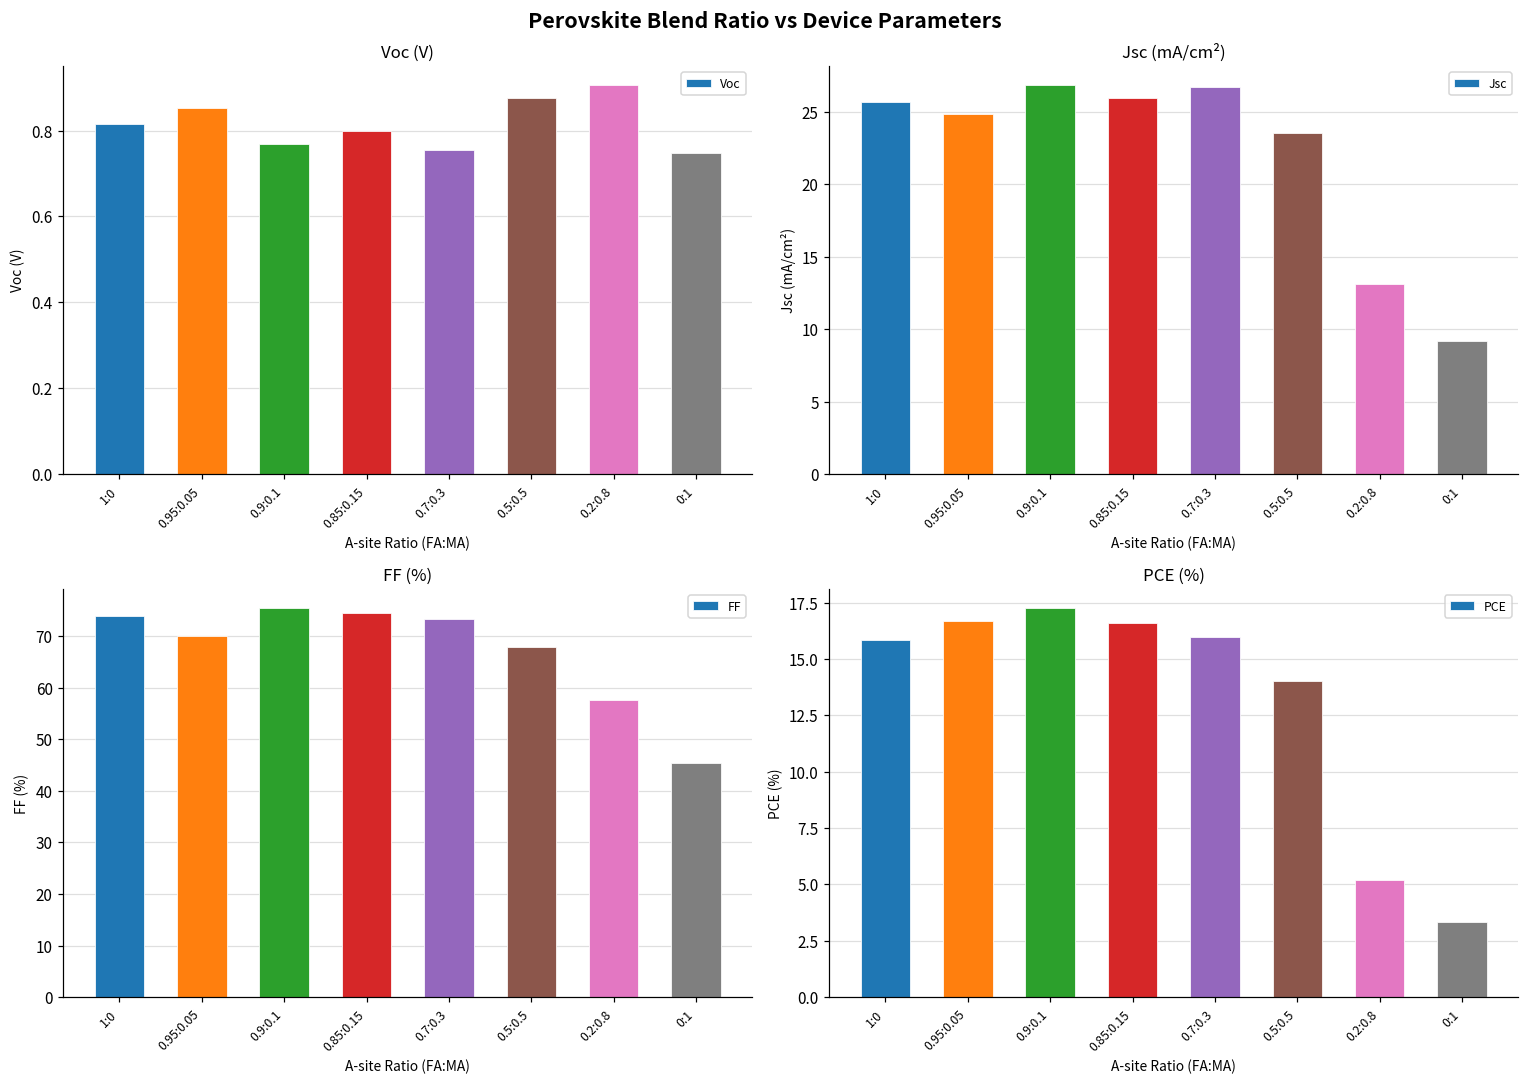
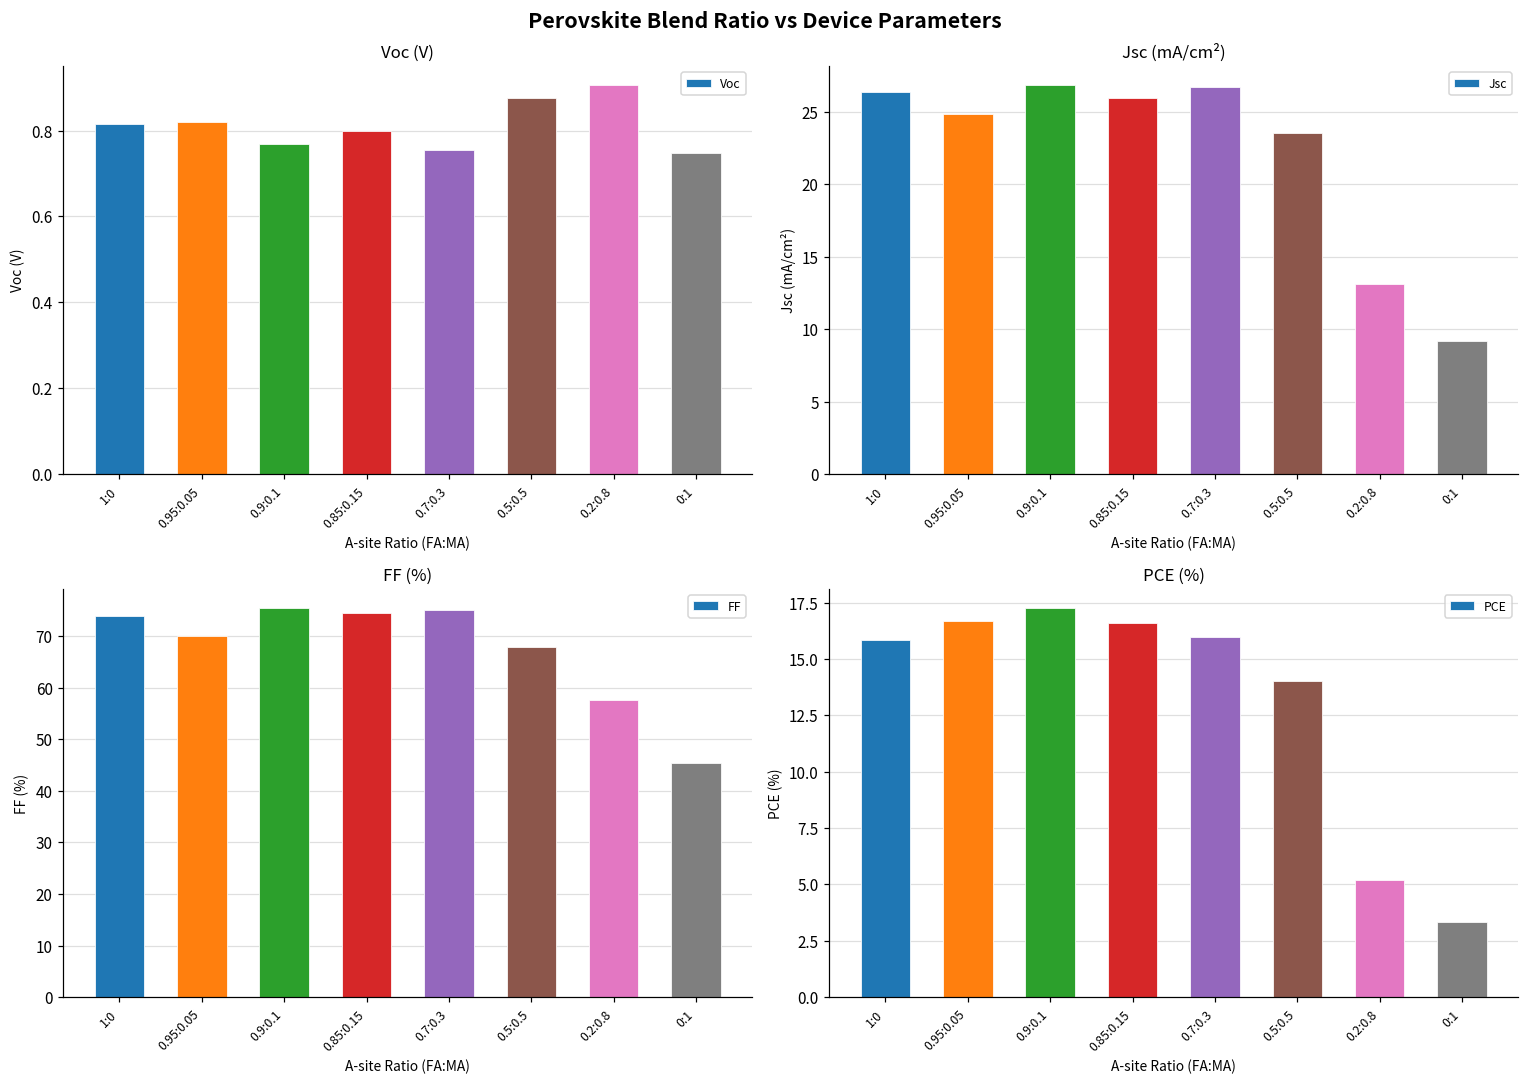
  {
    "Voc (V)": {
      "1:0": 0.82,
-     "0.95:0.05": 0.85,
+     "0.95:0.05": 0.82,
      "0.9:0.1": 0.77,
      "0.85:0.15": 0.80,
      "0.7:0.3": 0.76,
      "0.5:0.5": 0.88,
      "0.2:0.8": 0.91,
      "0:1": 0.75
    },
    "Jsc (mA/cm²)": {
-     "1:0": 25.6,
+     "1:0": 26.3,
      "0.95:0.05": 24.9,
      "0.9:0.1": 26.8,
      "0.85:0.15": 25.9,
      "0.7:0.3": 26.7,
      "0.5:0.5": 23.5,
      "0.2:0.8": 13.1,
      "0:1": 9.2
    },
    "FF (%)": {
      "1:0": 74,
      "0.95:0.05": 70,
      "0.9:0.1": 75,
      "0.85:0.15": 75,
-     "0.7:0.3": 73,
+     "0.7:0.3": 75,
      "0.5:0.5": 68,
      "0.2:0.8": 58,
      "0:1": 45
    },
    "PCE (%)": {
      "1:0": 15.8,
      "0.95:0.05": 16.7,
      "0.9:0.1": 17.3,
      "0.85:0.15": 16.6,
      "0.7:0.3": 16.0,
      "0.5:0.5": 14.0,
      "0.2:0.8": 5.2,
      "0:1": 3.3
    }
  }
